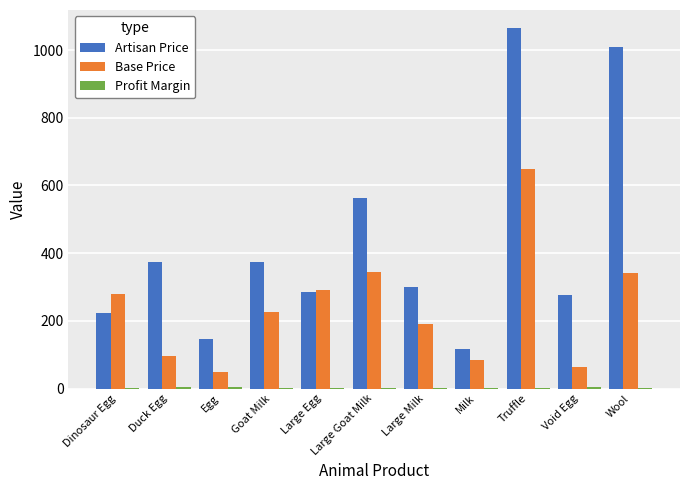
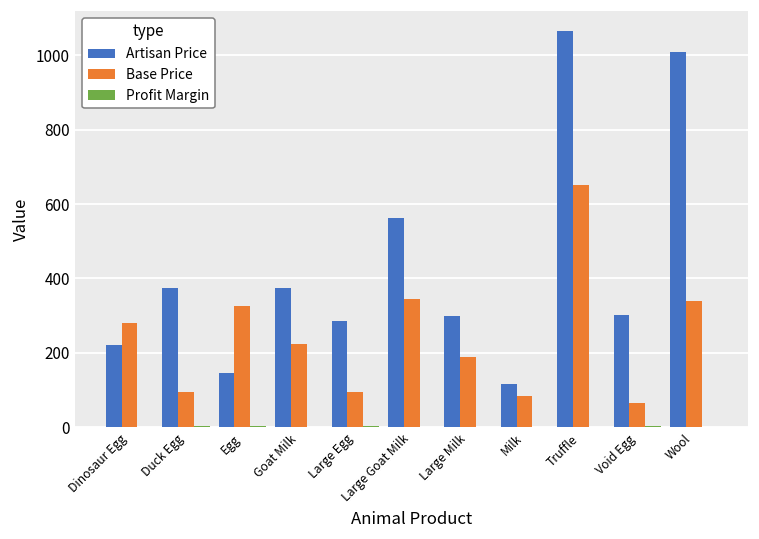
  {
    "Artisan Price": {
      "Dinosaur Egg": 220,
      "Duck Egg": 380,
      "Egg": 150,
      "Goat Milk": 380,
      "Large Egg": 290,
      "Large Goat Milk": 560,
      "Large Milk": 300,
      "Milk": 120,
      "Truffle": 1070,
-     "Void Egg": 280,
+     "Void Egg": 300,
      "Wool": 1010
    },
    "Base Price": {
      "Dinosaur Egg": 280,
      "Duck Egg": 100,
-     "Egg": 50,
+     "Egg": 330,
      "Goat Milk": 230,
-     "Large Egg": 290,
+     "Large Egg": 100,
      "Large Goat Milk": 350,
      "Large Milk": 190,
      "Milk": 90,
      "Truffle": 650,
      "Void Egg": 70,
      "Wool": 340
    }
  }
